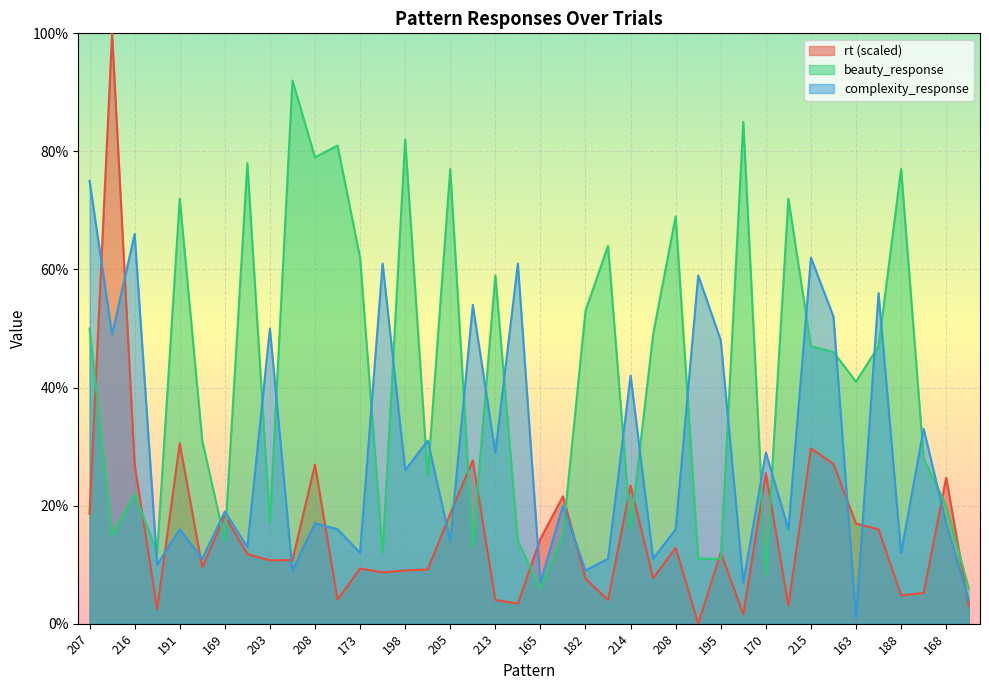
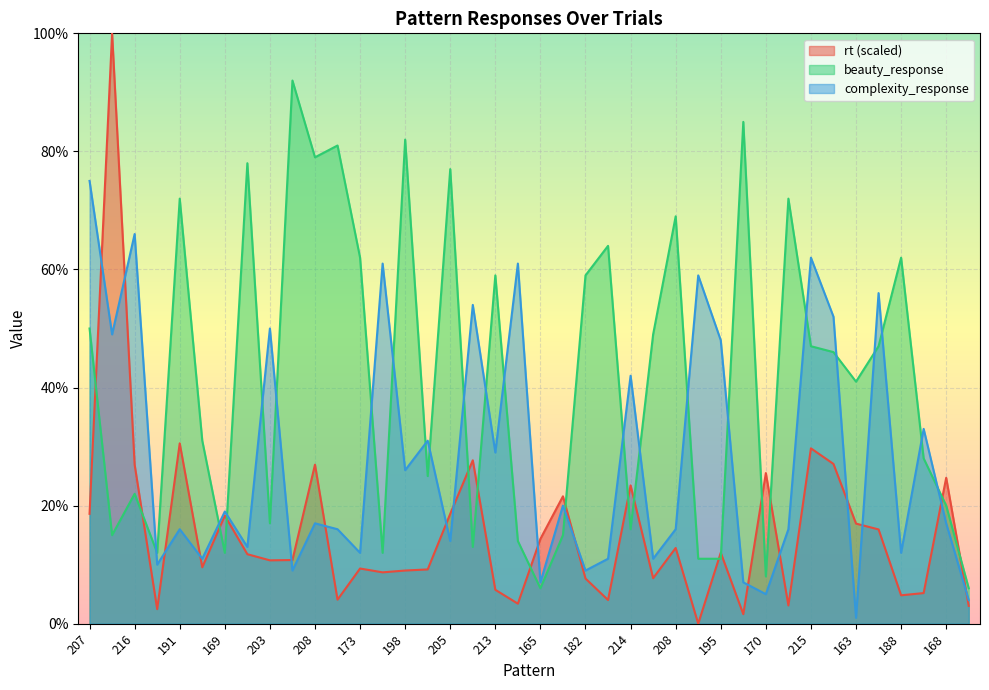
  {
    "rt (scaled)": {
      "207": "19%",
      "216": "27%",
      "191": "31%",
      "169": "18%",
      "203": "11%",
      "173": "9%",
      "198": "9%",
      "205": "19%",
-     "213": "4%",
+     "213": "6%",
      "165": "14%",
      "182": "8%",
      "214": "23%",
      "195": "12%",
      "170": "26%",
      "215": "30%",
      "163": "17%",
      "188": "5%",
      "168": "25%"
    },
    "beauty_response": {
      "207": "50%",
      "216": "22%",
      "191": "72%",
-     "169": "14%",
+     "169": "12%",
      "203": "17%",
      "173": "62%",
      "198": "82%",
      "205": "77%",
      "213": "59%",
      "165": "6%",
-     "182": "53%",
+     "182": "59%",
      "214": "16%",
      "195": "11%",
      "170": "8%",
      "215": "47%",
      "163": "41%",
-     "188": "77%",
+     "188": "62%",
      "168": "20%"
    },
    "complexity_response": {
      "207": "75%",
      "216": "66%",
      "191": "16%",
      "169": "19%",
      "203": "50%",
      "173": "12%",
      "198": "26%",
      "205": "14%",
      "213": "29%",
      "165": "7%",
      "182": "9%",
      "214": "42%",
      "195": "48%",
-     "170": "29%",
+     "170": "5%",
      "215": "62%",
      "163": "1%",
      "188": "12%",
      "168": "17%"
    }
  }
